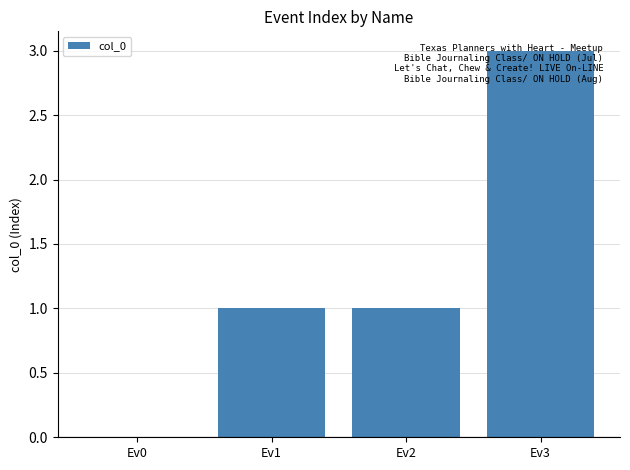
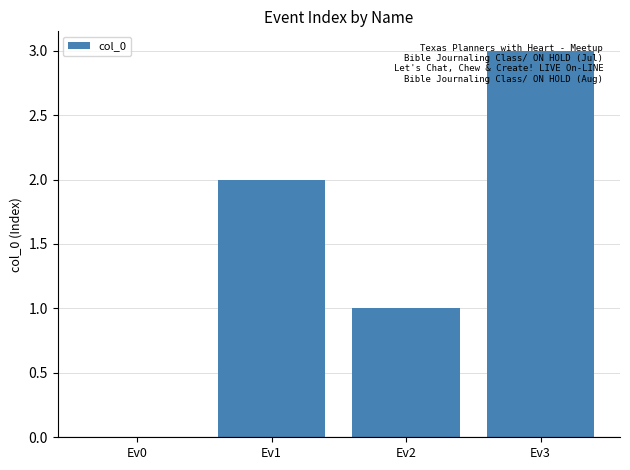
  {
    "Ev0": 0,
-   "Ev1": 1,
+   "Ev1": 2,
    "Ev2": 1,
    "Ev3": 3
  }
